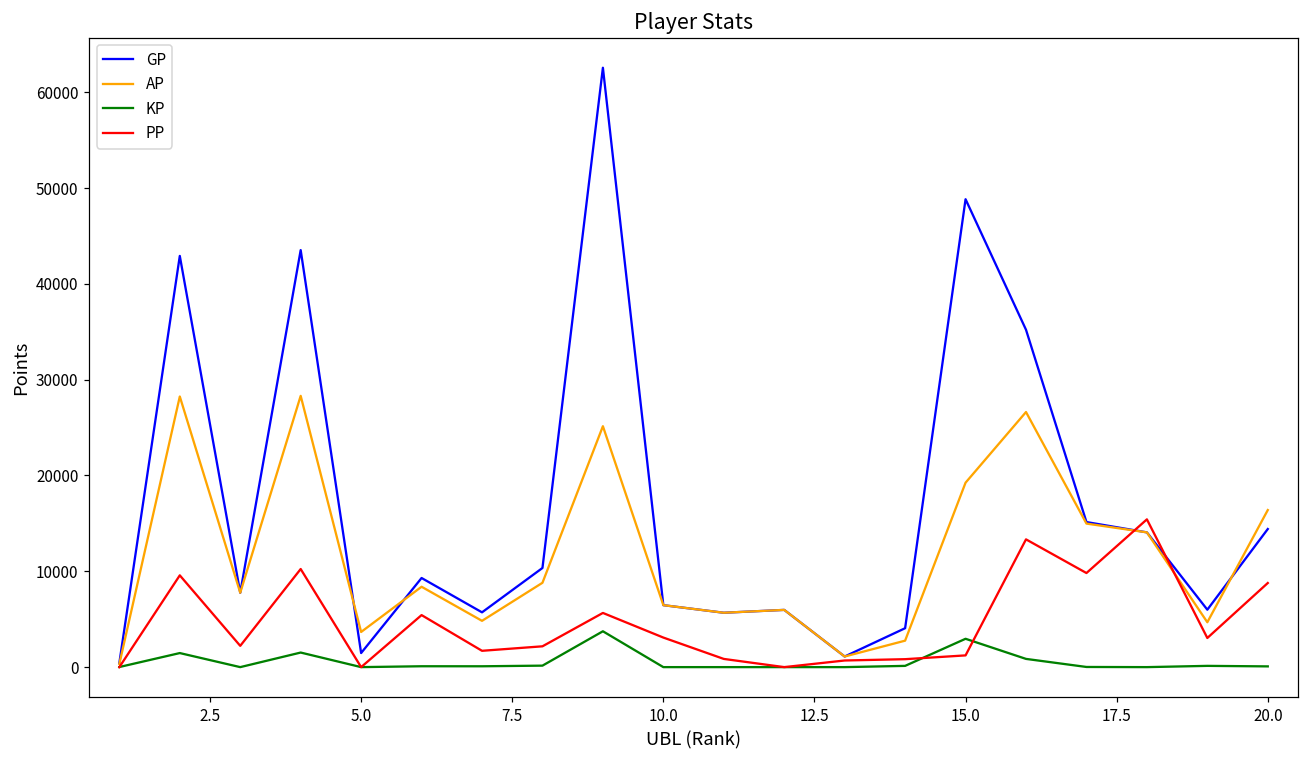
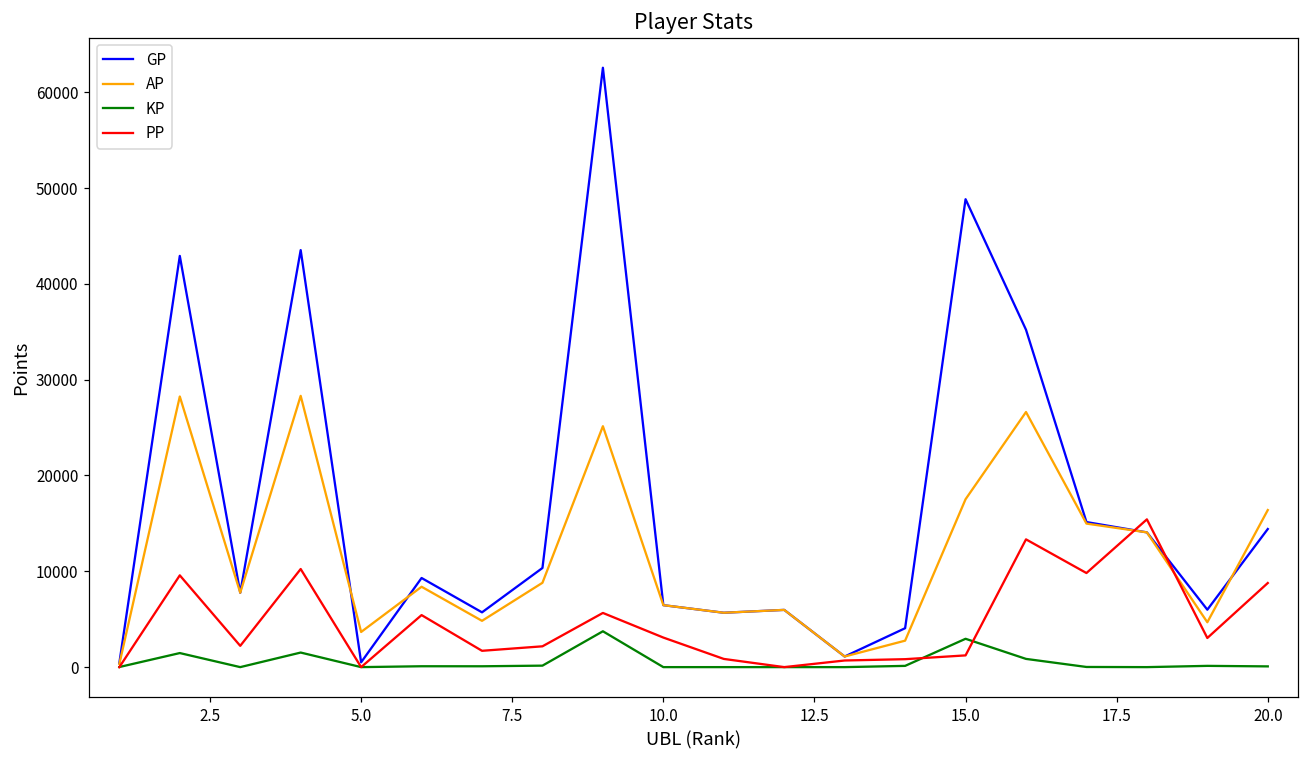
  {
    "GP": {
-     "5.0": 1500,
+     "5.0": 500,
      "15.0": 49000,
      "20.0": 14000
    },
    "AP": {
      "5.0": 4000,
-     "15.0": 19000,
+     "15.0": 18000,
      "20.0": 16000
    },
    "KP": {
      "10.0": 0,
      "15.0": 3000,
      "20.0": 0
    },
    "PP": {
      "10.0": 3000,
      "15.0": 1000,
      "20.0": 9000
    }
  }
